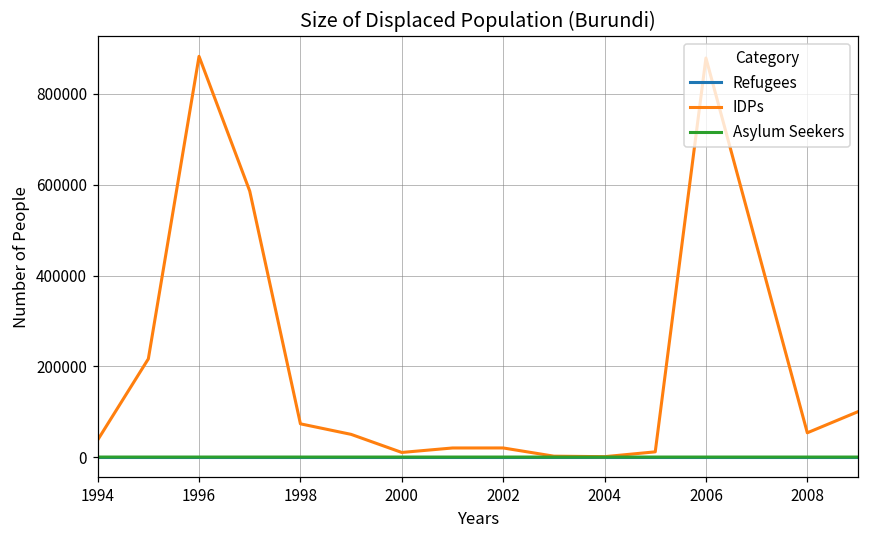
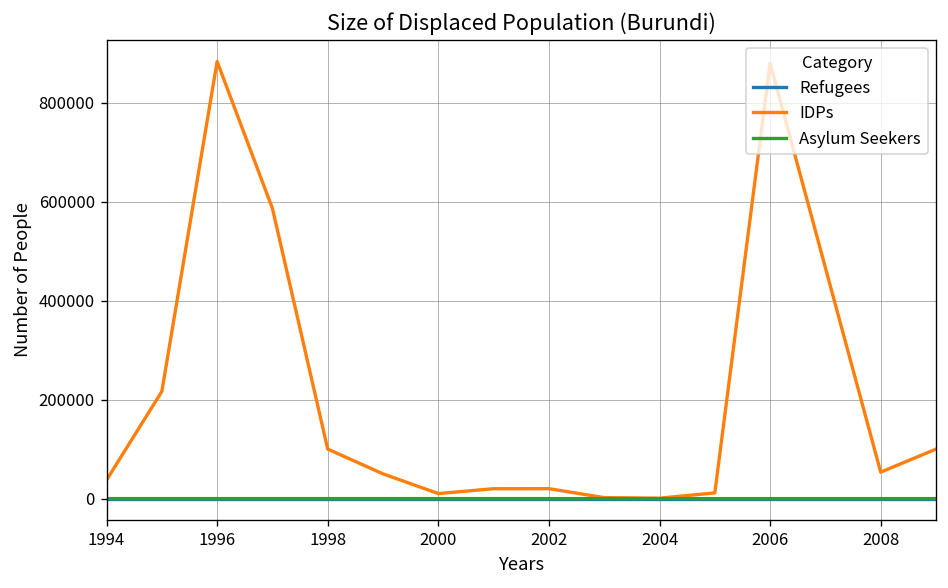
  {
    "Asylum Seekers": {
      "1994": 0,
      "1996": 0,
      "1998": 0,
      "2000": 0,
      "2002": 0,
      "2006": 0,
      "2008": 0
    },
    "IDPs": {
      "1994": 40000,
      "1996": 880000,
-     "1998": 70000,
+     "1998": 100000,
      "2000": 10000,
      "2002": 20000,
      "2008": 50000
    }
  }
